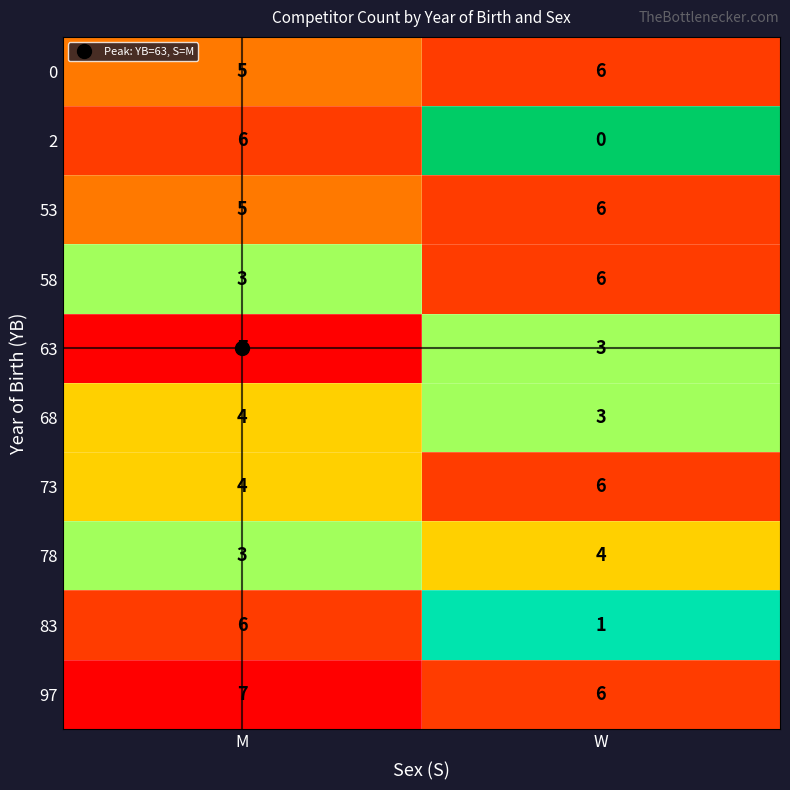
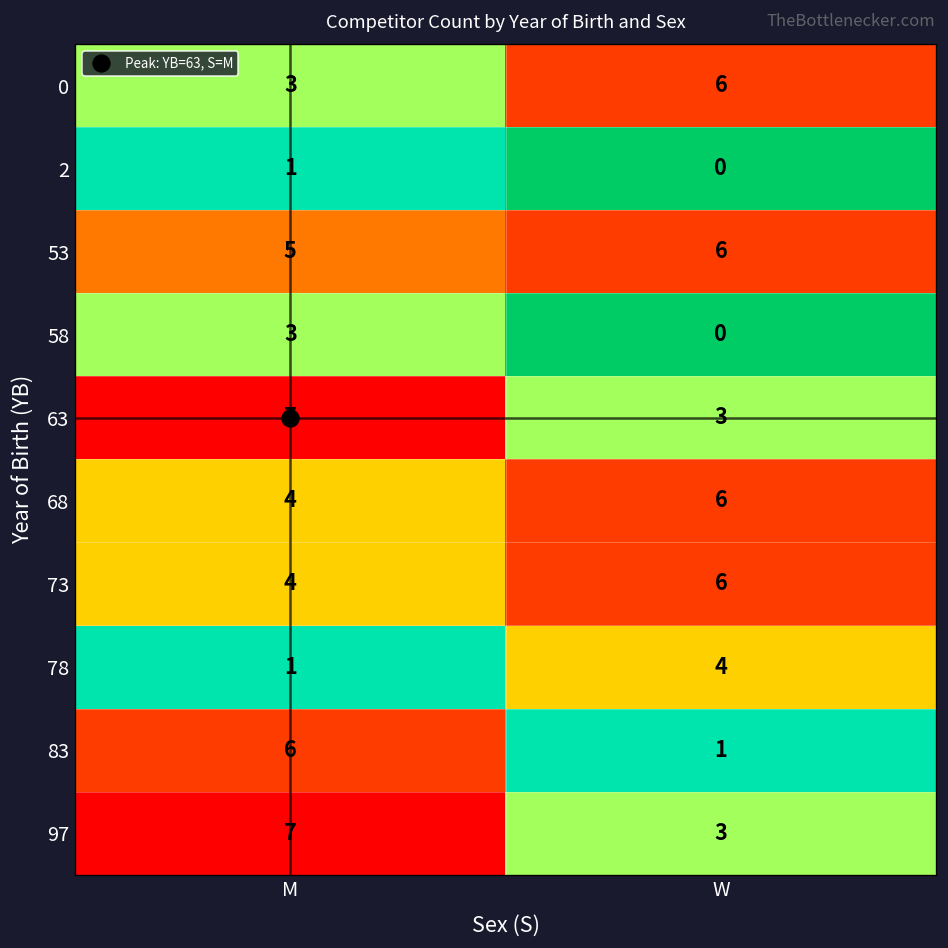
  {
    "0": {
-     "M": 5,
+     "M": 3,
      "W": 6
    },
    "2": {
-     "M": 6,
+     "M": 1,
      "W": 0
    },
    "53": {
      "M": 5,
      "W": 6
    },
    "58": {
      "M": 3,
-     "W": 6
+     "W": 0
    },
    "63": {
      "W": 3
    },
    "68": {
      "M": 4,
-     "W": 3
+     "W": 6
    },
    "73": {
      "M": 4,
      "W": 6
    },
    "78": {
-     "M": 3,
+     "M": 1,
      "W": 4
    },
    "83": {
      "M": 6,
      "W": 1
    },
    "97": {
      "M": 7,
-     "W": 6
+     "W": 3
    }
  }
